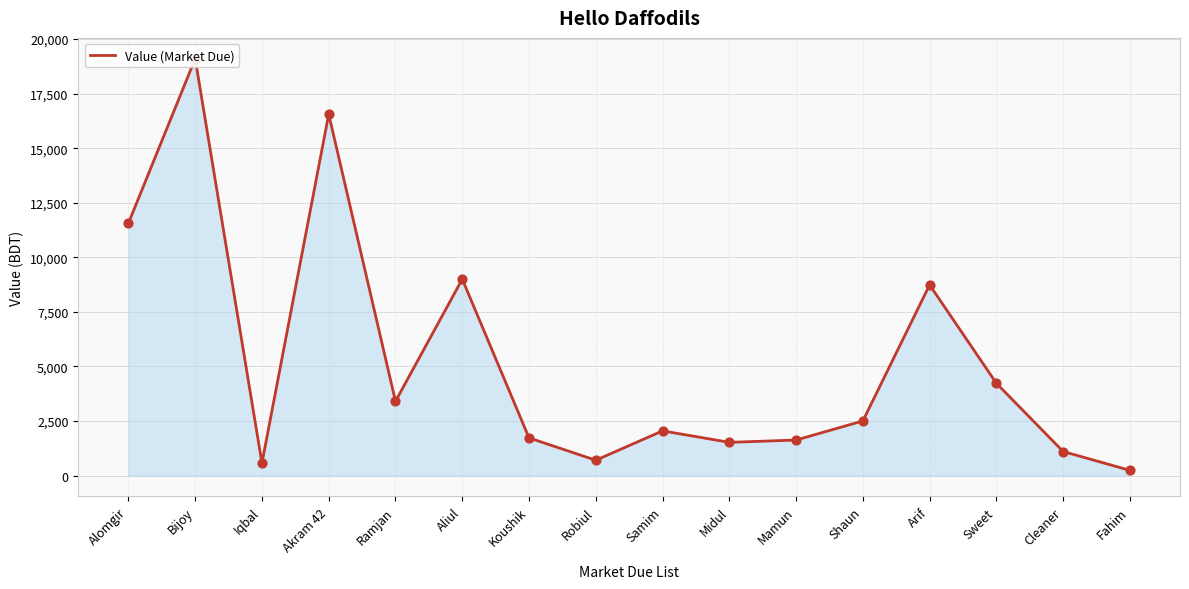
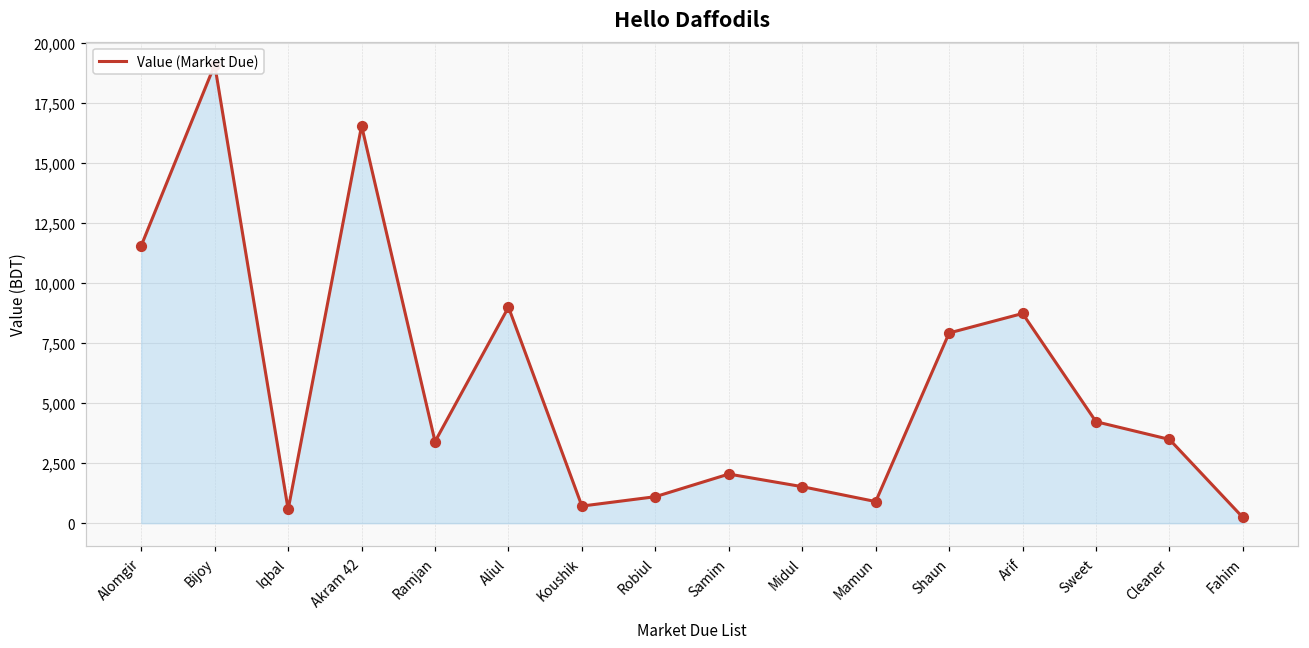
  {
    "Alomgir": "11,600",
    "Iqbal": "600",
    "Akram 42": "16,600",
    "Ramjan": "3,400",
    "Aliul": "9,000",
-   "Koushik": "1,700",
-   "Robiul": "700",
+   "Koushik": "700",
+   "Robiul": "1,100",
    "Samim": "2,000",
    "Midul": "1,500",
-   "Mamun": "1,600",
-   "Shaun": "2,500",
+   "Mamun": "900",
+   "Shaun": "7,900",
    "Arif": "8,700",
    "Sweet": "4,200",
-   "Cleaner": "1,100",
+   "Cleaner": "3,500",
    "Fahim": "200"
  }
